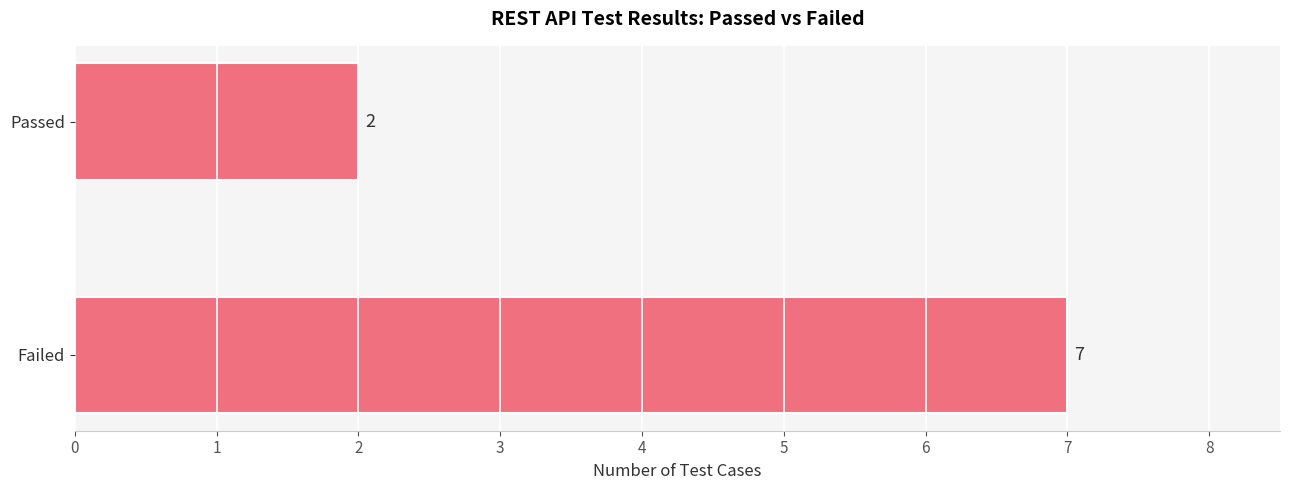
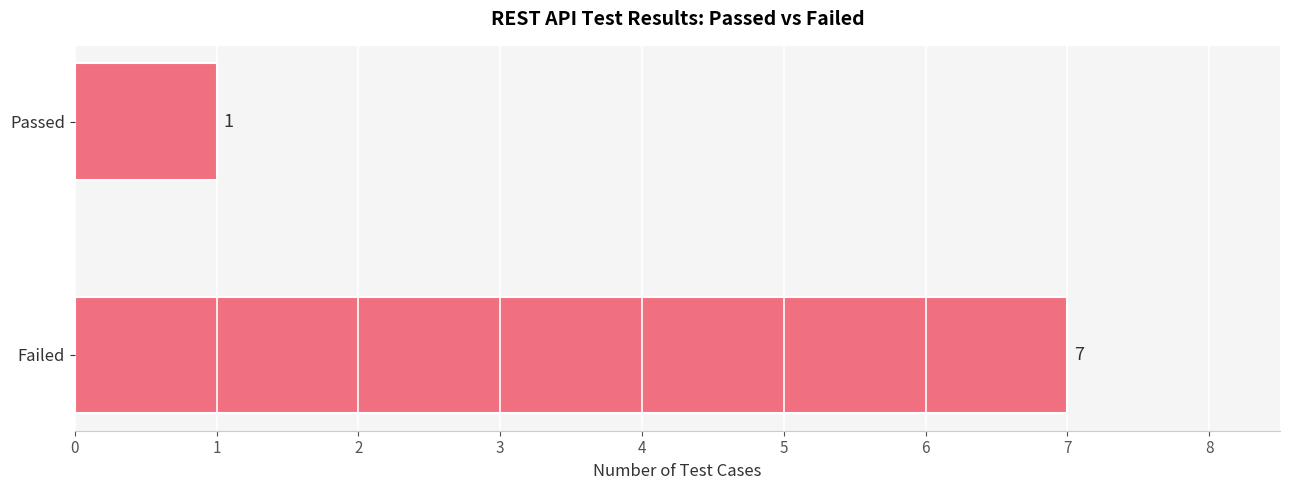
  {
-   "Passed": 2,
+   "Passed": 1,
    "Failed": 7
  }
